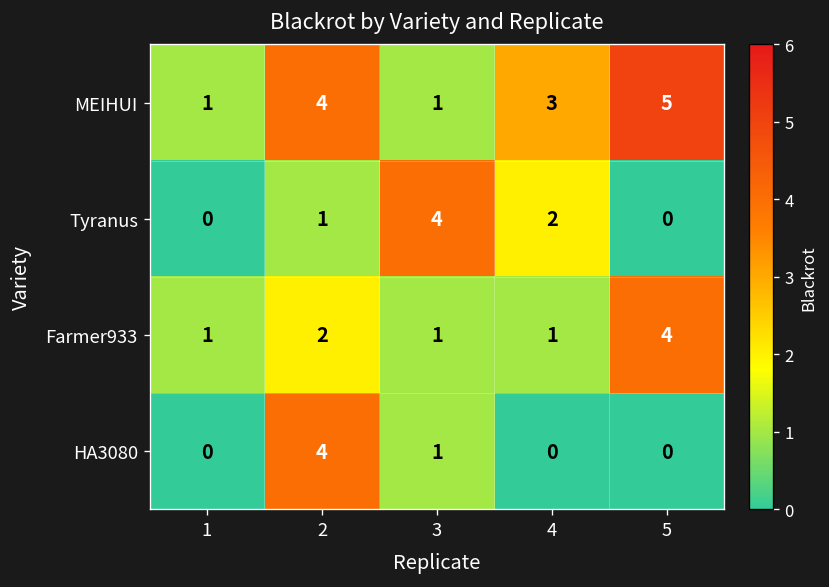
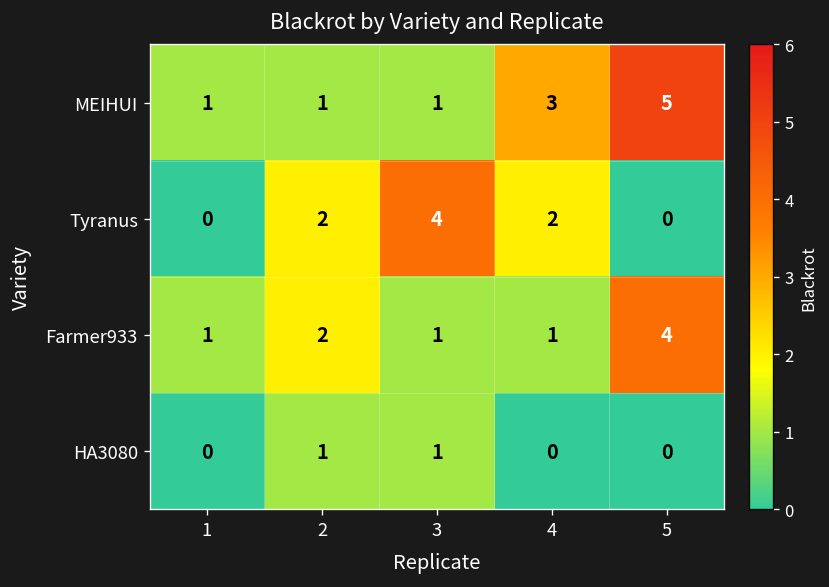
  {
    "MEIHUI": {
      "1": 1,
-     "2": 4,
+     "2": 1,
      "3": 1,
      "4": 3,
      "5": 5
    },
    "Tyranus": {
      "1": 0,
-     "2": 1,
+     "2": 2,
      "3": 4,
      "4": 2,
      "5": 0
    },
    "Farmer933": {
      "1": 1,
      "2": 2,
      "3": 1,
      "4": 1,
      "5": 4
    },
    "HA3080": {
      "1": 0,
-     "2": 4,
+     "2": 1,
      "3": 1,
      "4": 0,
      "5": 0
    }
  }
